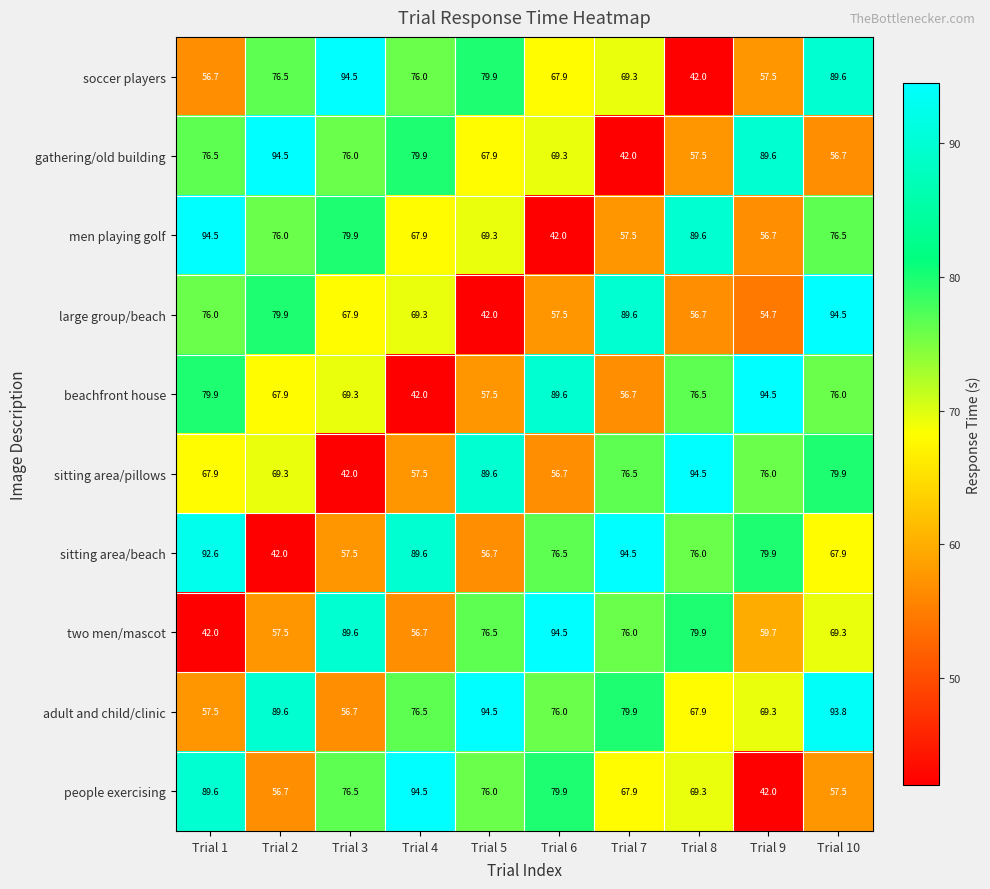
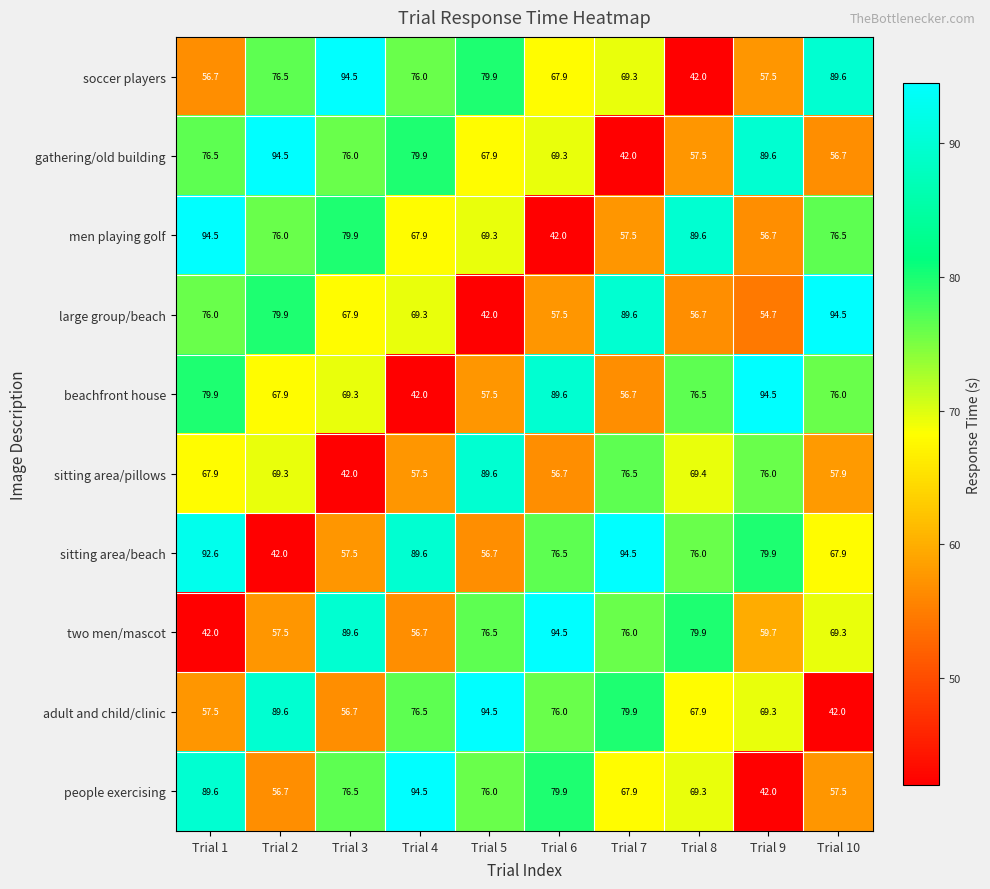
  {
    "soccer players": {
      "Trial 1": 56.7,
      "Trial 2": 76.5,
      "Trial 3": 94.5,
      "Trial 4": 76.0,
      "Trial 5": 79.9,
      "Trial 6": 67.9,
      "Trial 7": 69.3,
      "Trial 8": 42.0,
      "Trial 9": 57.5,
      "Trial 10": 89.6
    },
    "gathering/old building": {
      "Trial 1": 76.5,
      "Trial 2": 94.5,
      "Trial 3": 76.0,
      "Trial 4": 79.9,
      "Trial 5": 67.9,
      "Trial 6": 69.3,
      "Trial 7": 42.0,
      "Trial 8": 57.5,
      "Trial 9": 89.6,
      "Trial 10": 56.7
    },
    "men playing golf": {
      "Trial 1": 94.5,
      "Trial 2": 76.0,
      "Trial 3": 79.9,
      "Trial 4": 67.9,
      "Trial 5": 69.3,
      "Trial 6": 42.0,
      "Trial 7": 57.5,
      "Trial 8": 89.6,
      "Trial 9": 56.7,
      "Trial 10": 76.5
    },
    "large group/beach": {
      "Trial 1": 76.0,
      "Trial 2": 79.9,
      "Trial 3": 67.9,
      "Trial 4": 69.3,
      "Trial 5": 42.0,
      "Trial 6": 57.5,
      "Trial 7": 89.6,
      "Trial 8": 56.7,
      "Trial 9": 54.7,
      "Trial 10": 94.5
    },
    "beachfront house": {
      "Trial 1": 79.9,
      "Trial 2": 67.9,
      "Trial 3": 69.3,
      "Trial 4": 42.0,
      "Trial 5": 57.5,
      "Trial 6": 89.6,
      "Trial 7": 56.7,
      "Trial 8": 76.5,
      "Trial 9": 94.5,
      "Trial 10": 76.0
    },
    "sitting area/pillows": {
      "Trial 1": 67.9,
      "Trial 2": 69.3,
      "Trial 3": 42.0,
      "Trial 4": 57.5,
      "Trial 5": 89.6,
      "Trial 6": 56.7,
      "Trial 7": 76.5,
-     "Trial 8": 94.5,
+     "Trial 8": 69.4,
      "Trial 9": 76.0,
-     "Trial 10": 79.9
+     "Trial 10": 57.9
    },
    "sitting area/beach": {
      "Trial 1": 92.6,
      "Trial 2": 42.0,
      "Trial 3": 57.5,
      "Trial 4": 89.6,
      "Trial 5": 56.7,
      "Trial 6": 76.5,
      "Trial 7": 94.5,
      "Trial 8": 76.0,
      "Trial 9": 79.9,
      "Trial 10": 67.9
    },
    "two men/mascot": {
      "Trial 1": 42.0,
      "Trial 2": 57.5,
      "Trial 3": 89.6,
      "Trial 4": 56.7,
      "Trial 5": 76.5,
      "Trial 6": 94.5,
      "Trial 7": 76.0,
      "Trial 8": 79.9,
      "Trial 9": 59.7,
      "Trial 10": 69.3
    },
    "adult and child/clinic": {
      "Trial 1": 57.5,
      "Trial 2": 89.6,
      "Trial 3": 56.7,
      "Trial 4": 76.5,
      "Trial 5": 94.5,
      "Trial 6": 76.0,
      "Trial 7": 79.9,
      "Trial 8": 67.9,
      "Trial 9": 69.3,
-     "Trial 10": 93.8
+     "Trial 10": 42.0
    },
    "people exercising": {
      "Trial 1": 89.6,
      "Trial 2": 56.7,
      "Trial 3": 76.5,
      "Trial 4": 94.5,
      "Trial 5": 76.0,
      "Trial 6": 79.9,
      "Trial 7": 67.9,
      "Trial 8": 69.3,
      "Trial 9": 42.0,
      "Trial 10": 57.5
    }
  }
